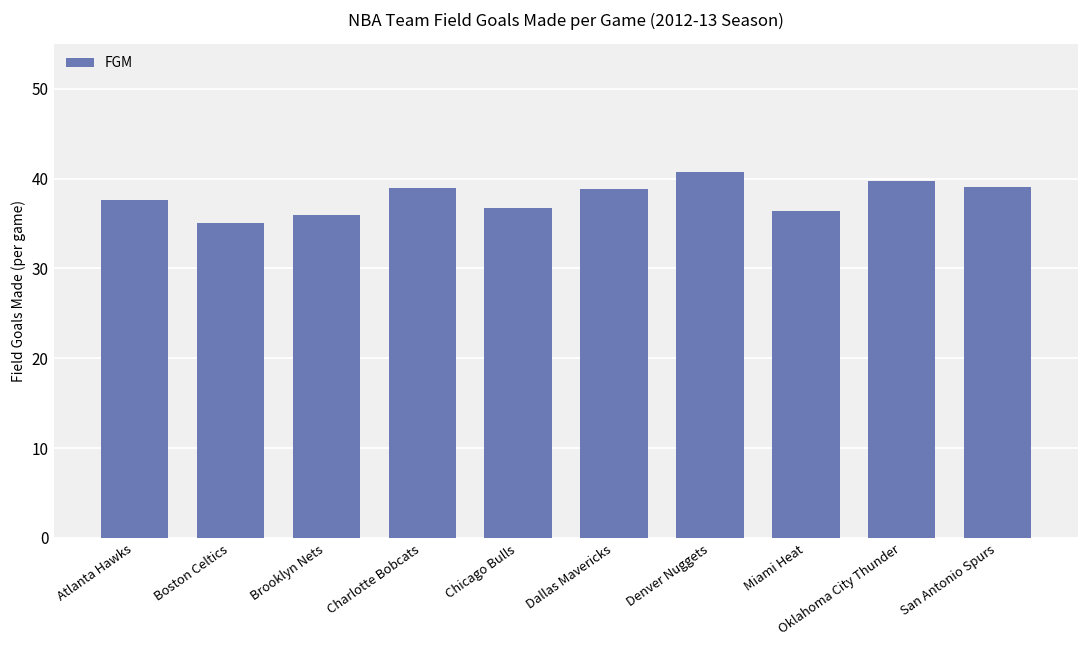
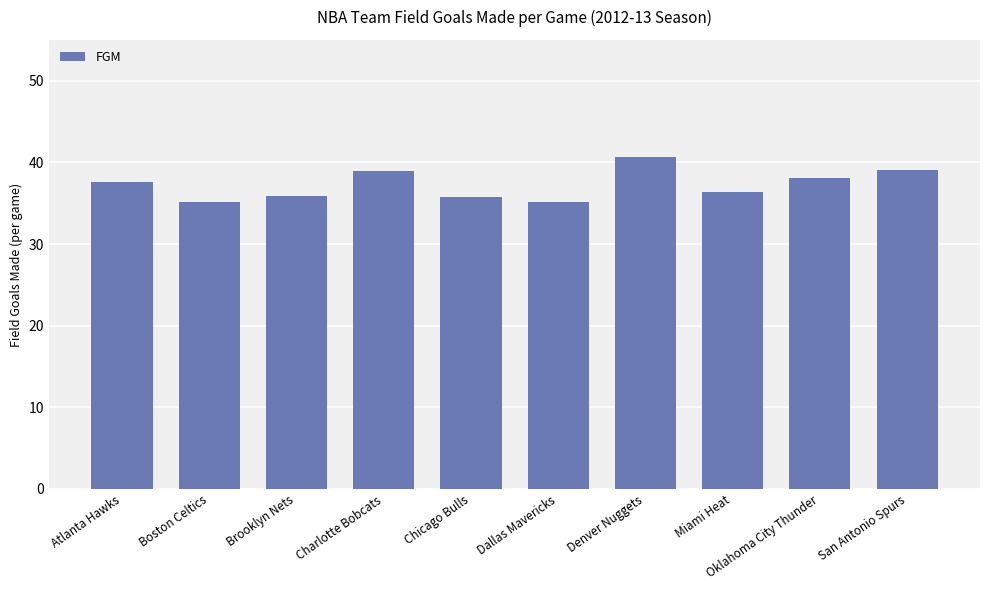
  {
    "Atlanta Hawks": 38,
    "Boston Celtics": 35,
    "Brooklyn Nets": 36,
    "Charlotte Bobcats": 39,
-   "Chicago Bulls": 37,
-   "Dallas Mavericks": 39,
+   "Chicago Bulls": 36,
+   "Dallas Mavericks": 35,
    "Denver Nuggets": 41,
    "Miami Heat": 36,
-   "Oklahoma City Thunder": 40,
+   "Oklahoma City Thunder": 38,
    "San Antonio Spurs": 39
  }
